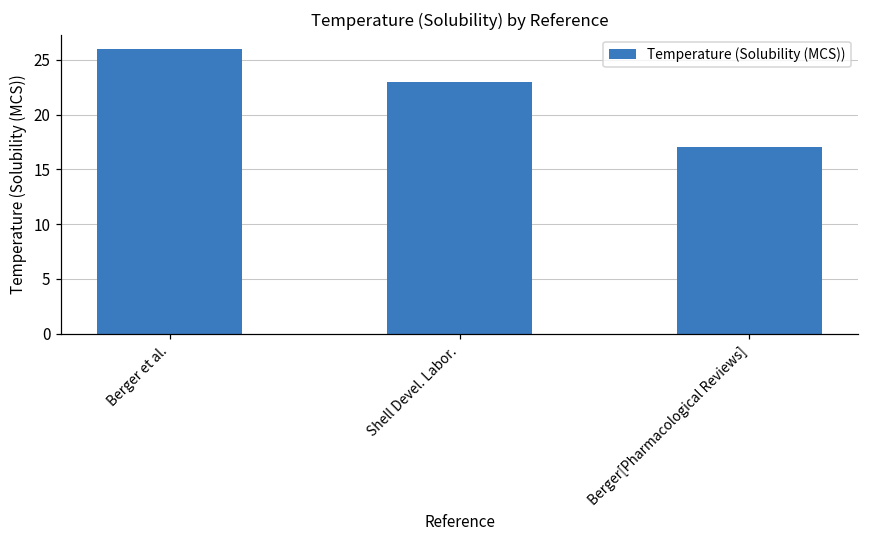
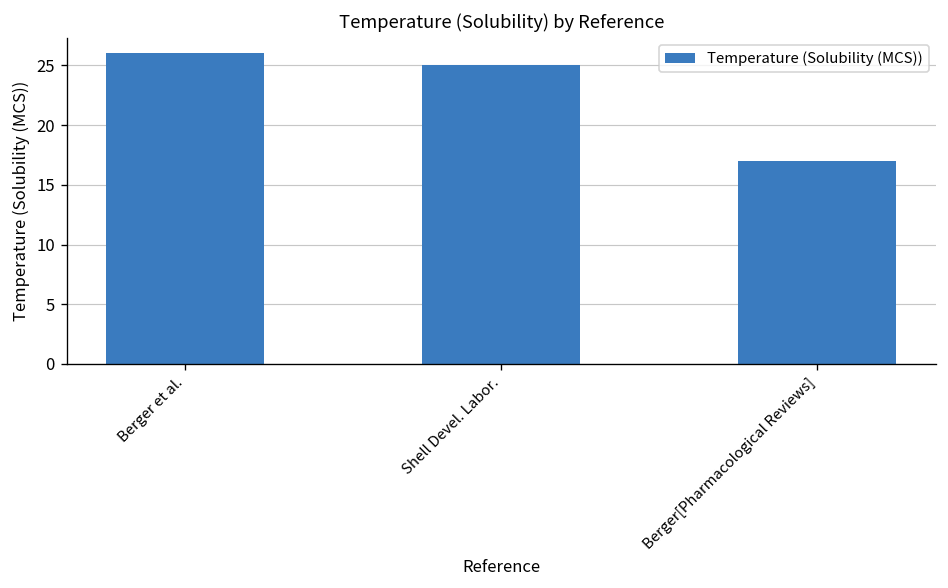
  {
    "Berger et al.": 26,
-   "Shell Devel. Labor.": 23,
+   "Shell Devel. Labor.": 25,
    "Berger[Pharmacological Reviews]": 17
  }
